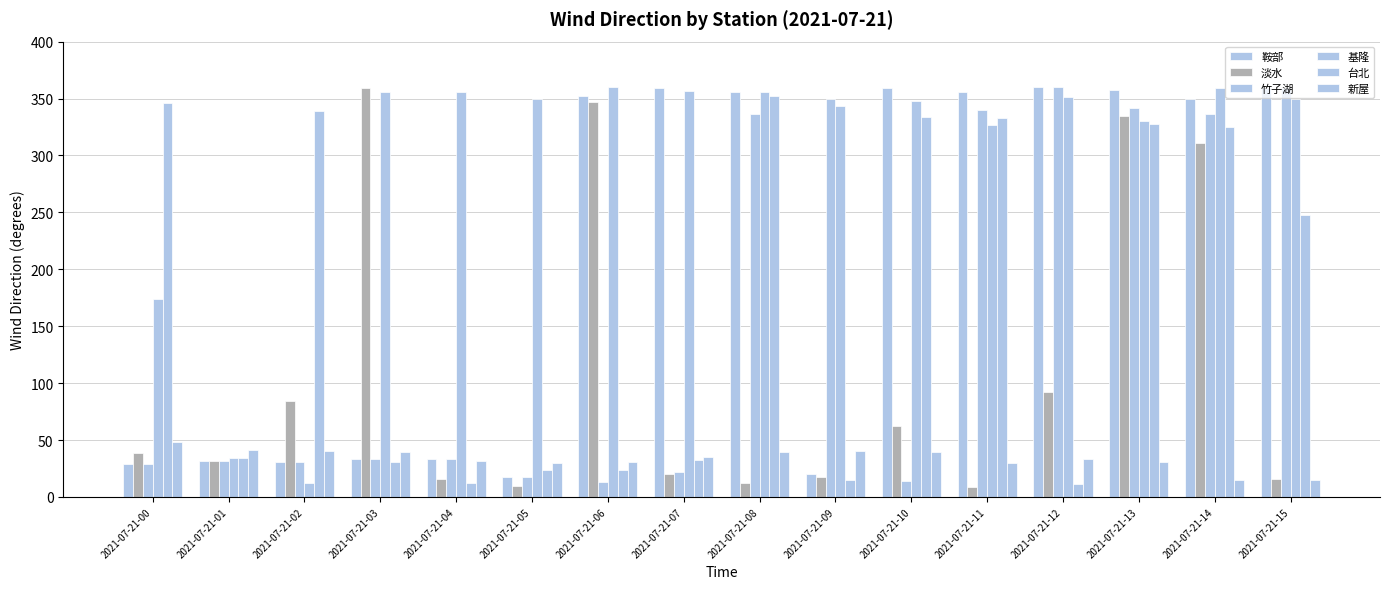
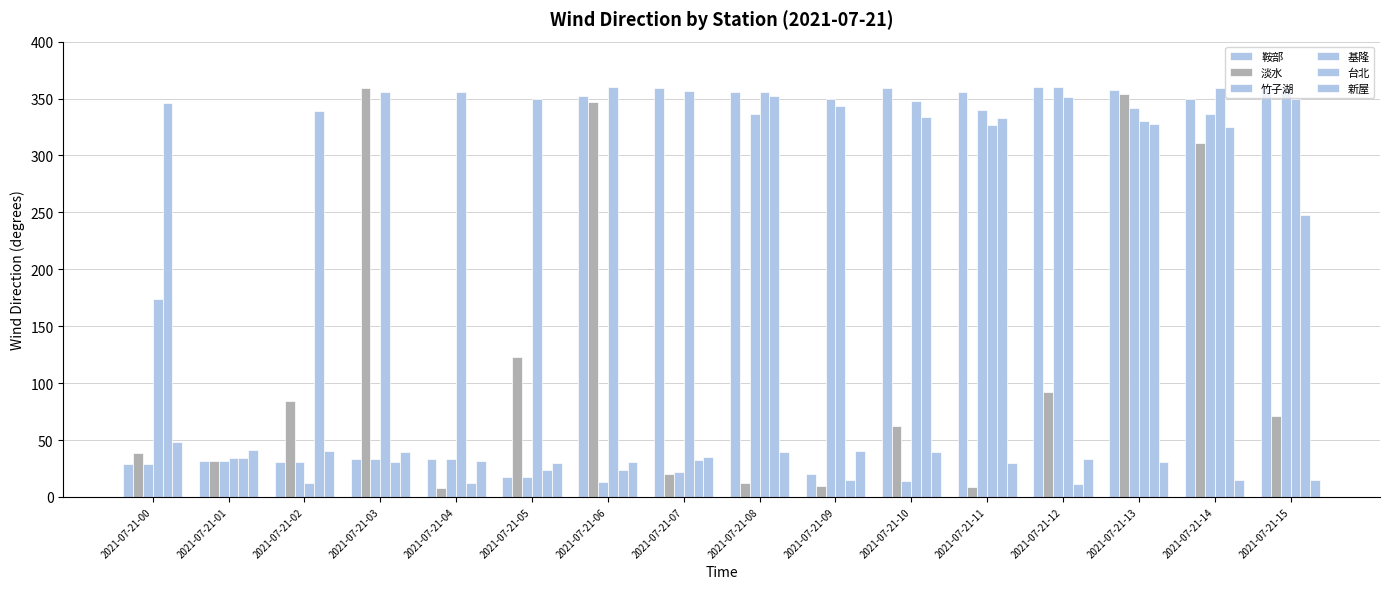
  {
    "淡水": {
      "2021-07-21-00": 39,
      "2021-07-21-01": 31,
      "2021-07-21-02": 85,
      "2021-07-21-03": 359,
-     "2021-07-21-04": 16,
-     "2021-07-21-05": 10,
+     "2021-07-21-04": 8,
+     "2021-07-21-05": 123,
      "2021-07-21-06": 347,
      "2021-07-21-07": 20,
      "2021-07-21-08": 12,
-     "2021-07-21-09": 18,
+     "2021-07-21-09": 10,
      "2021-07-21-10": 63,
      "2021-07-21-11": 9,
      "2021-07-21-12": 92,
-     "2021-07-21-13": 334,
+     "2021-07-21-13": 354,
      "2021-07-21-14": 311,
-     "2021-07-21-15": 15
+     "2021-07-21-15": 71
    }
  }
